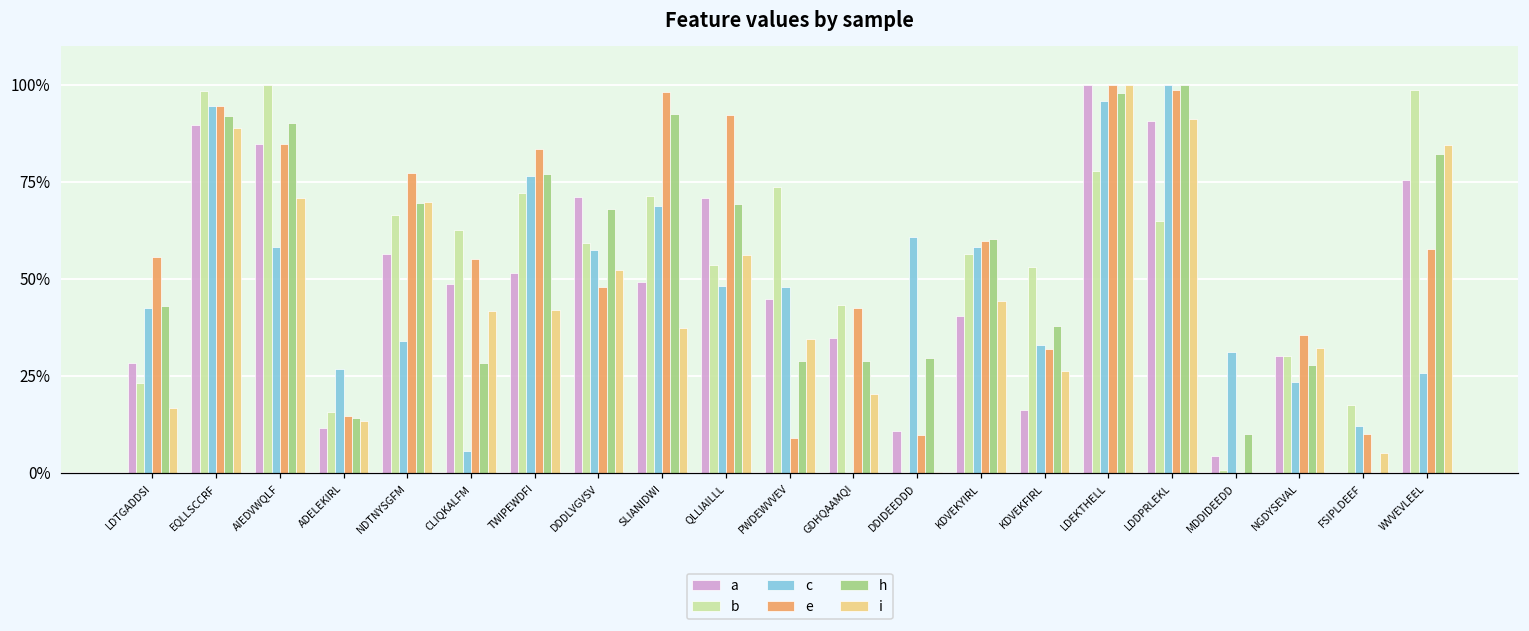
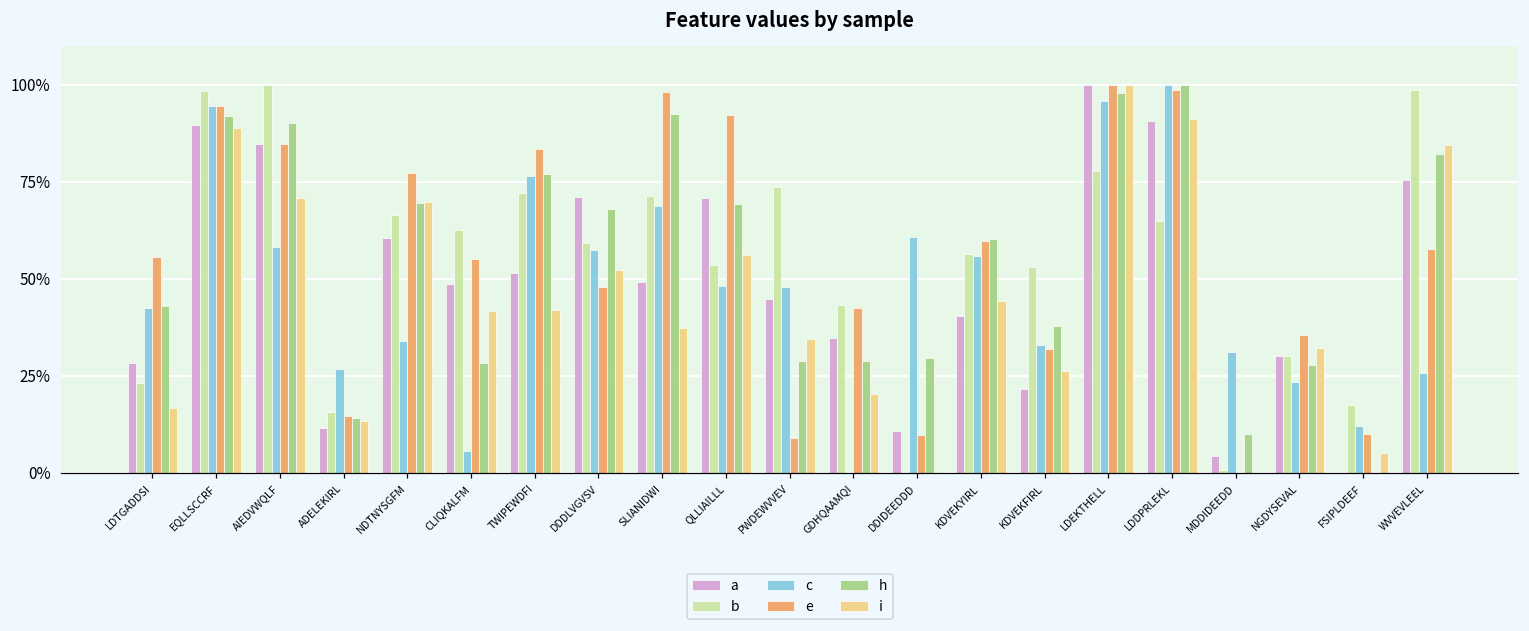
  {
    "a": {
      "LDTGADDSI": "28%",
      "EQLLSCCRF": "89%",
      "AIEDVWQLF": "85%",
      "ADELEKIRL": "11%",
-     "NDTNYSGFM": "56%",
+     "NDTNYSGFM": "60%",
      "CLIQKALFM": "48%",
      "TWIPEWDFI": "51%",
      "DDDLVGVSV": "71%",
      "SLIANIDWI": "49%",
      "QLLIAILLL": "71%",
      "PWDEWVVEV": "45%",
      "GDHQAAMQI": "35%",
      "DDIDEEDDD": "11%",
      "KDVEKYIRL": "40%",
-     "KDVEKFIRL": "16%",
+     "KDVEKFIRL": "22%",
      "LDEKTHELL": "100%",
      "LDDPRLEKL": "91%",
      "MDDIDEEDD": "4%",
      "NGDYSEVAL": "30%",
      "FSIPLDEEF": "0%",
      "WVVEVLEEL": "75%"
    },
    "c": {
      "LDTGADDSI": "42%",
      "EQLLSCCRF": "95%",
      "AIEDVWQLF": "58%",
      "ADELEKIRL": "27%",
      "NDTNYSGFM": "34%",
      "CLIQKALFM": "6%",
      "TWIPEWDFI": "77%",
      "DDDLVGVSV": "57%",
      "SLIANIDWI": "69%",
      "QLLIAILLL": "48%",
      "PWDEWVVEV": "48%",
      "GDHQAAMQI": "0%",
      "DDIDEEDDD": "61%",
-     "KDVEKYIRL": "58%",
+     "KDVEKYIRL": "56%",
      "KDVEKFIRL": "33%",
      "LDEKTHELL": "96%",
      "LDDPRLEKL": "100%",
      "MDDIDEEDD": "31%",
      "NGDYSEVAL": "23%",
      "FSIPLDEEF": "12%",
      "WVVEVLEEL": "26%"
    }
  }
